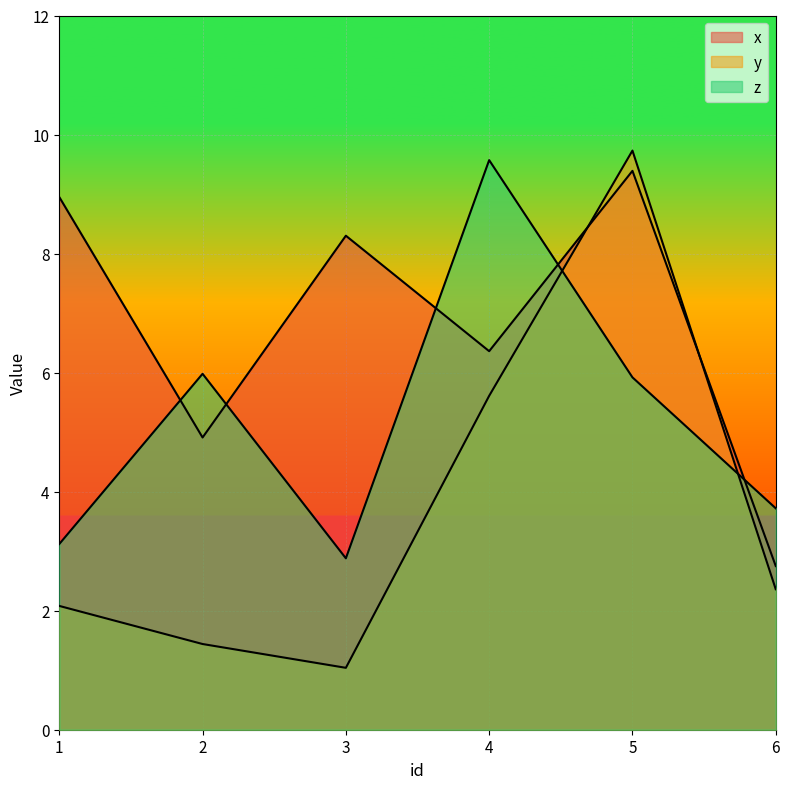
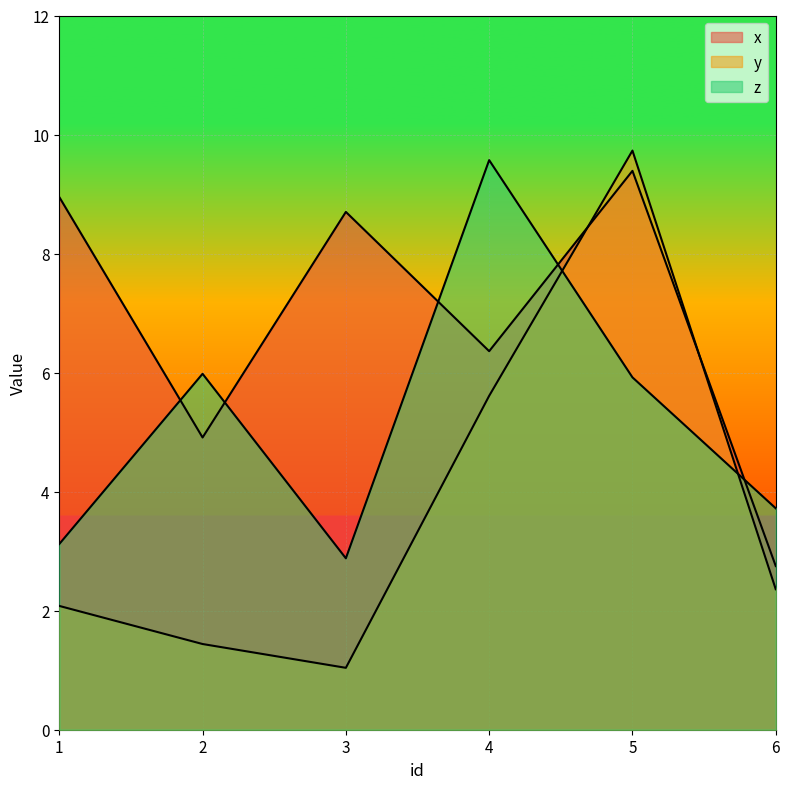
  {
    "x": {
      "1": 9.0,
      "2": 4.9,
-     "3": 8.3,
+     "3": 8.7,
      "4": 6.4,
      "5": 9.4,
      "6": 2.8
    },
    "y": {
      "1": 2.1,
      "2": 1.4,
      "3": 1.0,
      "4": 5.6,
      "5": 9.7,
      "6": 2.4
    },
    "z": {
      "1": 3.1,
      "2": 6.0,
      "3": 2.9,
      "4": 9.6,
      "5": 5.9,
      "6": 3.7
    }
  }
